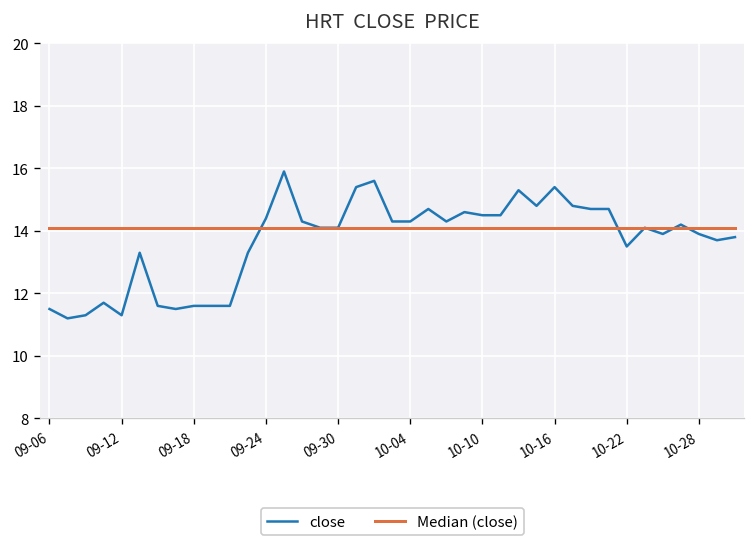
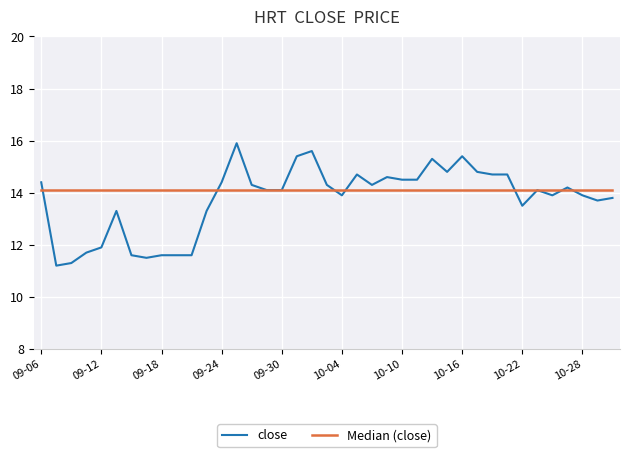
  {
    "close": {
-     "09-06": 11.5,
-     "09-12": 11.3,
+     "09-06": 14.4,
+     "09-12": 11.9,
      "09-18": 11.6,
      "09-24": 14.4,
-     "10-04": 14.3,
+     "10-04": 13.9,
      "10-10": 14.5,
      "10-16": 15.4,
      "10-22": 13.5,
      "10-28": 13.9
    },
    "Median (close)": {
      "09-06": 14.1,
      "09-12": 14.1,
      "09-18": 14.1,
      "09-24": 14.1,
      "10-04": 14.1,
      "10-10": 14.1,
      "10-16": 14.1,
      "10-22": 14.1,
      "10-28": 14.1
    }
  }
